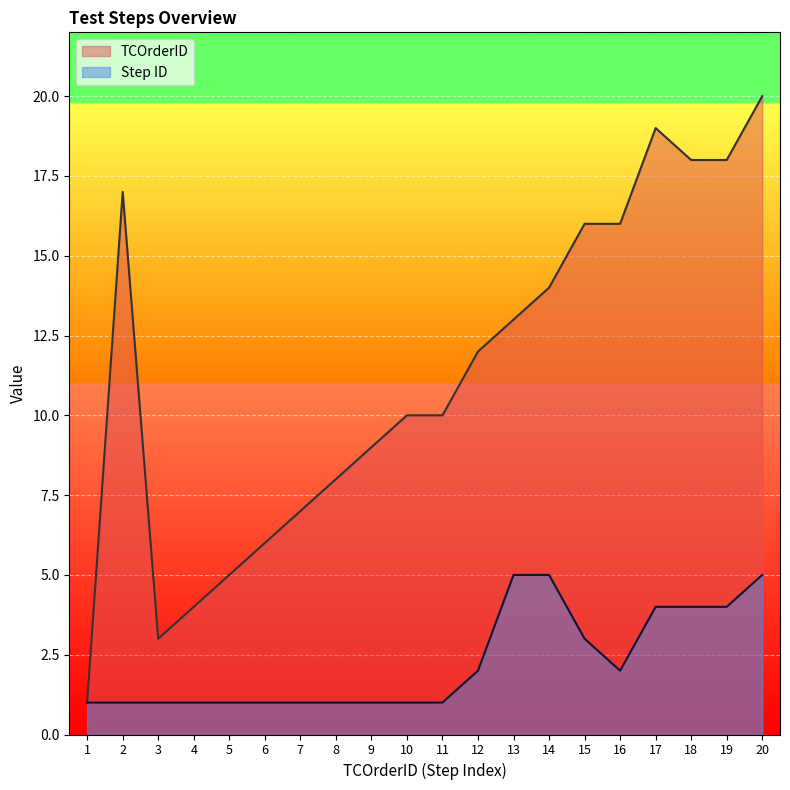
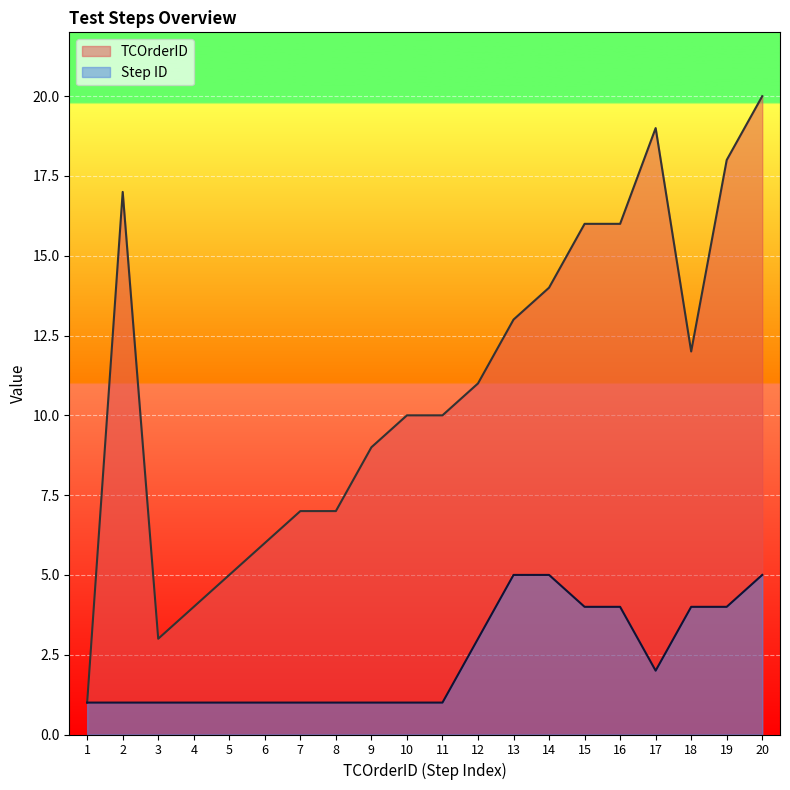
  {
    "TCOrderID": {
      "2": 17,
      "3": 3,
      "4": 4,
      "5": 5,
      "6": 6,
      "7": 7,
-     "8": 8,
+     "8": 7,
      "9": 9,
      "10": 10,
      "11": 10,
-     "12": 12,
+     "12": 11,
      "13": 13,
      "14": 14,
      "15": 16,
      "16": 16,
      "17": 19,
-     "18": 18,
+     "18": 12,
      "19": 18,
      "20": 20
    },
    "Step ID": {
      "2": 1,
      "3": 1,
      "4": 1,
      "5": 1,
      "6": 1,
      "7": 1,
      "8": 1,
      "9": 1,
      "10": 1,
      "11": 1,
-     "12": 2,
+     "12": 3,
      "13": 5,
      "14": 5,
-     "15": 3,
-     "16": 2,
-     "17": 4,
+     "15": 4,
+     "16": 4,
+     "17": 2,
      "18": 4,
      "19": 4,
      "20": 5
    }
  }
